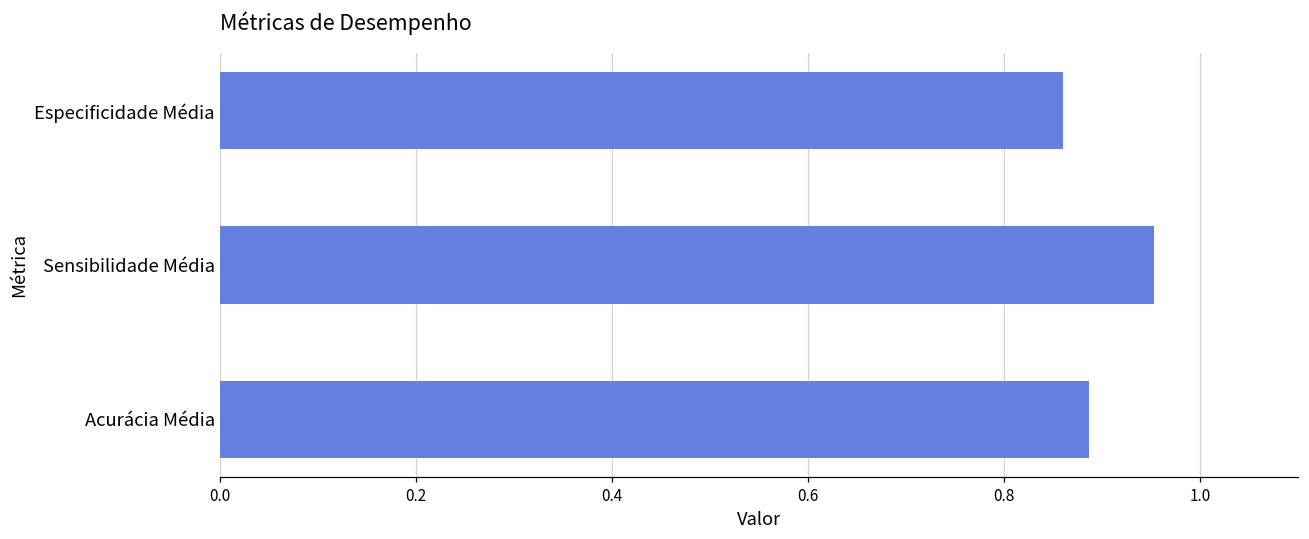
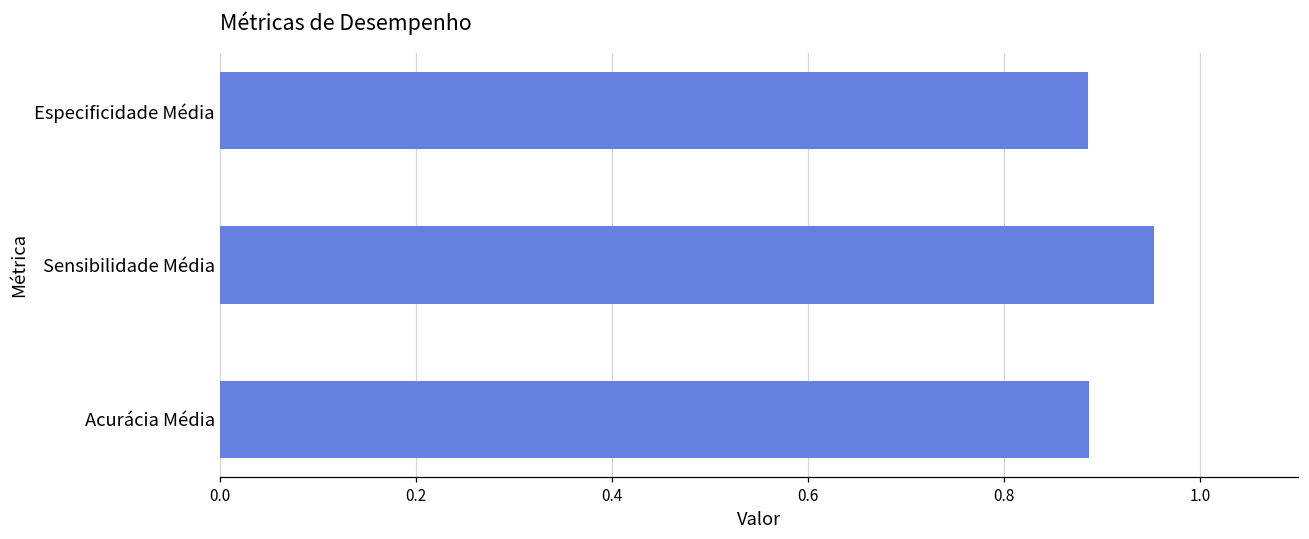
  {
-   "Especificidade Média": 0.86,
+   "Especificidade Média": 0.89,
    "Sensibilidade Média": 0.95,
    "Acurácia Média": 0.89
  }
